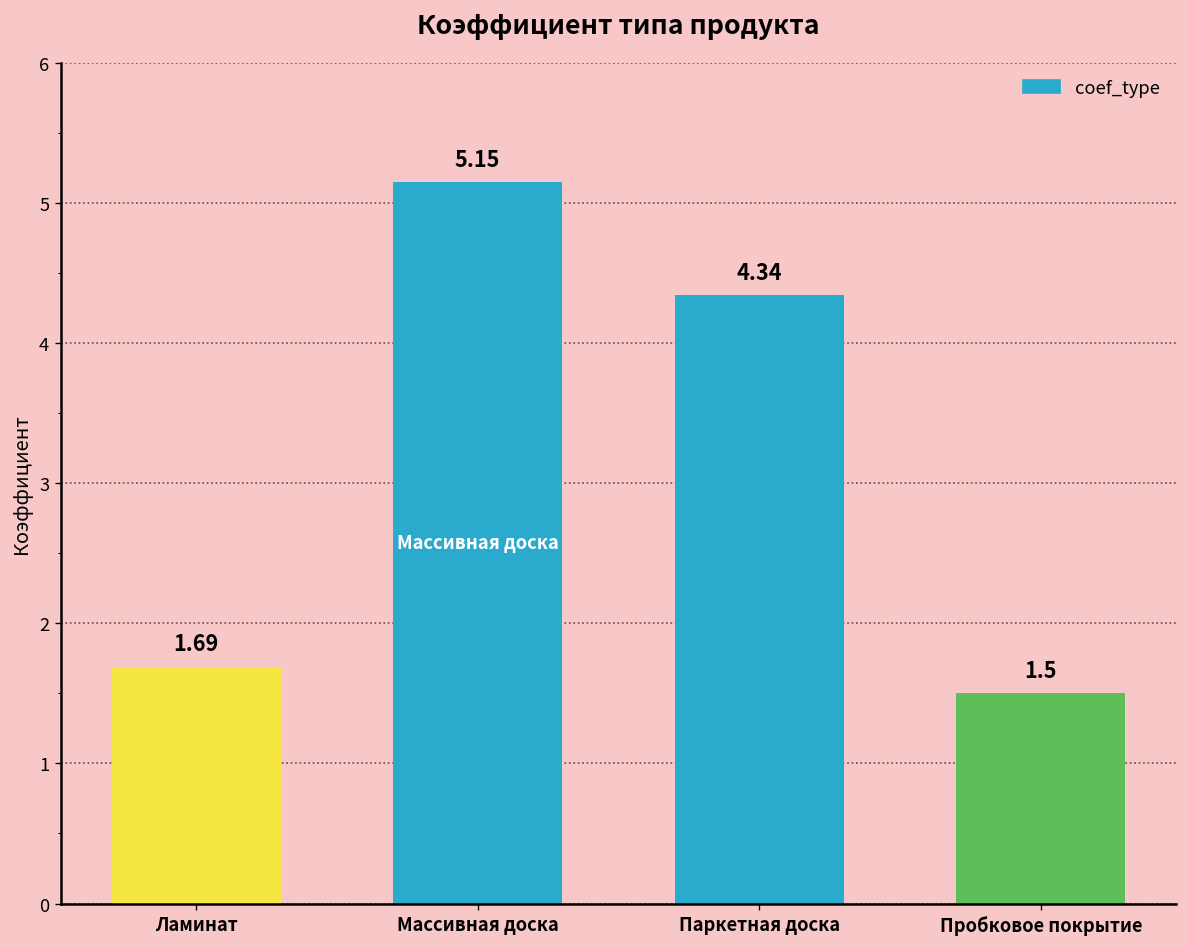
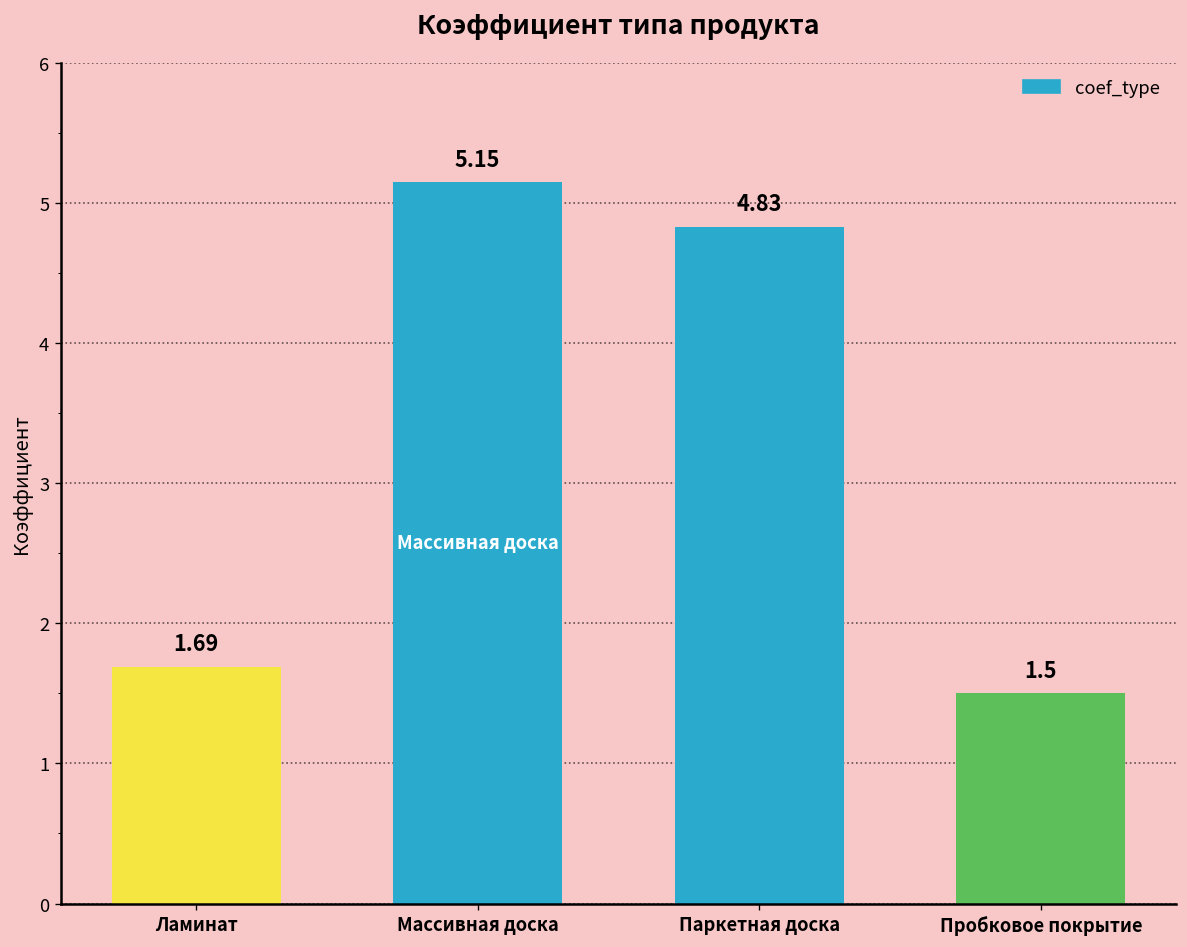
  {
    "Ламинат": 1.69,
    "Массивная доска": 5.15,
-   "Паркетная доска": 4.34,
+   "Паркетная доска": 4.83,
    "Пробковое покрытие": 1.5
  }
